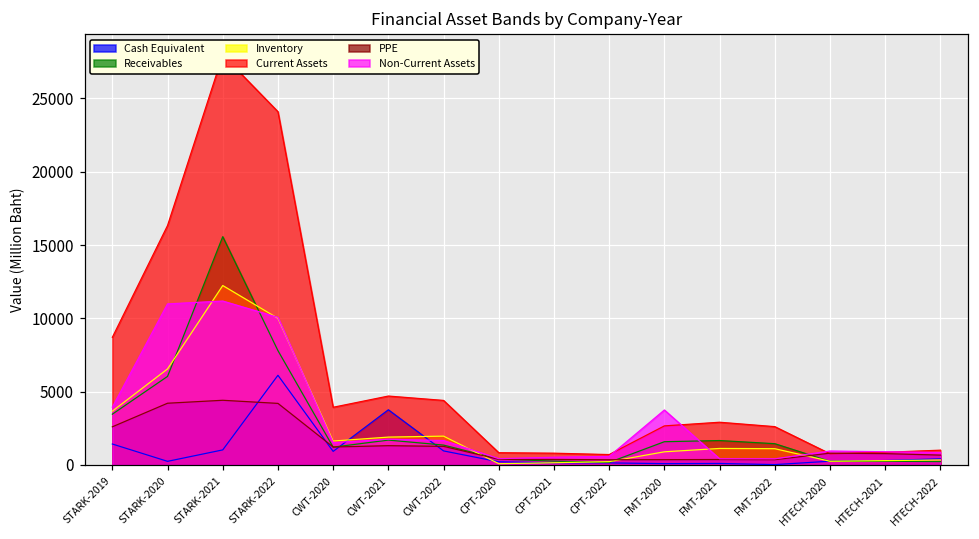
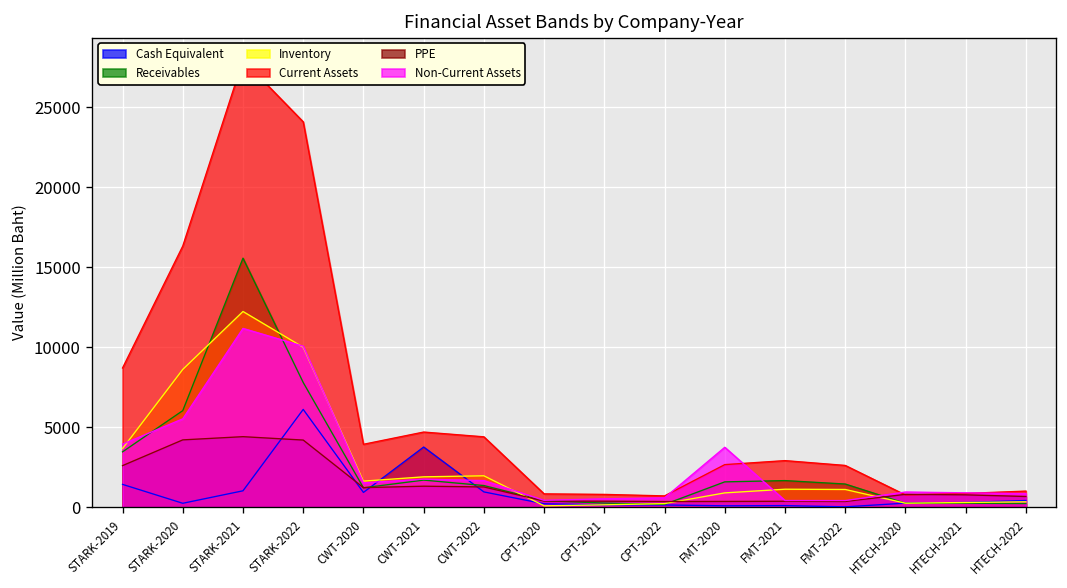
  {
    "Cash Equivalent": {
      "STARK-2019": 1400,
      "STARK-2020": 200,
      "STARK-2021": 1000,
      "STARK-2022": 6100,
      "CWT-2020": 900,
      "CWT-2021": 3800,
      "CWT-2022": 1000,
      "FMT-2020": 100,
      "FMT-2021": 100,
      "FMT-2022": 0
    },
    "Receivables": {
      "STARK-2019": 3500,
      "STARK-2020": 6000,
      "STARK-2021": 15600,
      "STARK-2022": 7800,
      "FMT-2020": 1600,
      "FMT-2021": 1700,
      "FMT-2022": 1500
    },
    "Inventory": {
      "STARK-2019": 3700,
-     "STARK-2020": 6500,
+     "STARK-2020": 8600,
      "STARK-2021": 12200,
      "CWT-2022": 2000,
      "FMT-2020": 900,
      "FMT-2021": 1100,
      "FMT-2022": 1100
    },
    "Current Assets": {
      "STARK-2019": 8700,
      "STARK-2020": 16300,
      "STARK-2022": 24100,
      "CWT-2020": 3900,
      "CWT-2021": 4700,
      "CWT-2022": 4400,
      "CPT-2020": 800,
      "CPT-2021": 800,
      "FMT-2020": 2700,
      "FMT-2021": 2900,
      "FMT-2022": 2600
    },
    "PPE": {
      "STARK-2019": 2600,
      "STARK-2020": 4200,
      "STARK-2021": 4400,
      "STARK-2022": 4200,
      "CWT-2021": 1300,
      "FMT-2020": 400
    },
    "Non-Current Assets": {
      "STARK-2019": 3900,
-     "STARK-2020": 11000,
+     "STARK-2020": 5500,
      "STARK-2021": 11200,
      "CWT-2022": 1700,
      "FMT-2020": 3800
    }
  }
